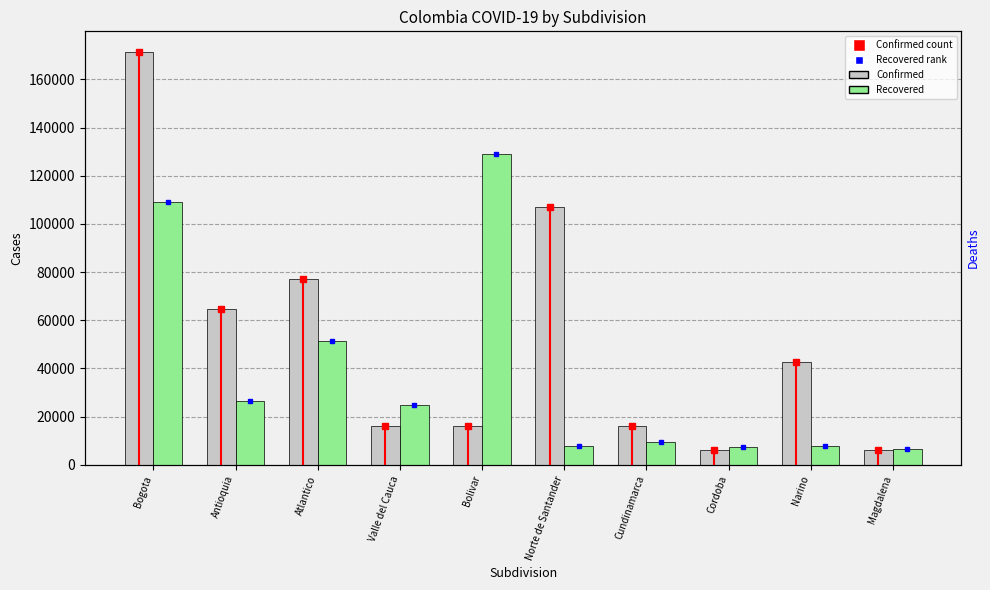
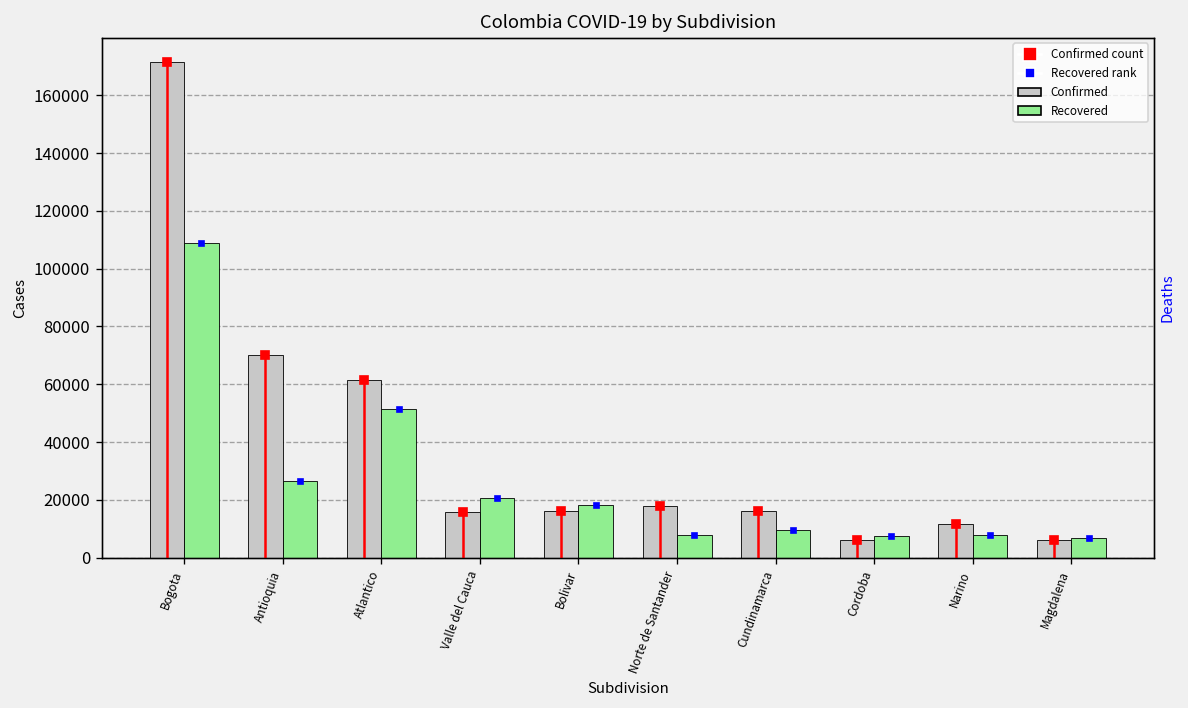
  {
    "Confirmed": {
      "Bogota": 171000,
-     "Antioquia": 65000,
-     "Atlantico": 77000,
+     "Antioquia": 70000,
+     "Atlantico": 62000,
      "Valle del Cauca": 16000,
      "Bolivar": 16000,
-     "Norte de Santander": 107000,
+     "Norte de Santander": 18000,
      "Cundinamarca": 16000,
      "Cordoba": 6000,
-     "Narino": 43000,
+     "Narino": 12000,
      "Magdalena": 6000
    },
    "Recovered": {
      "Bogota": 109000,
      "Antioquia": 27000,
      "Atlantico": 51000,
-     "Valle del Cauca": 25000,
-     "Bolivar": 129000,
+     "Valle del Cauca": 21000,
+     "Bolivar": 18000,
      "Norte de Santander": 8000,
      "Cundinamarca": 10000,
      "Cordoba": 7000,
      "Narino": 8000,
      "Magdalena": 7000
    }
  }
